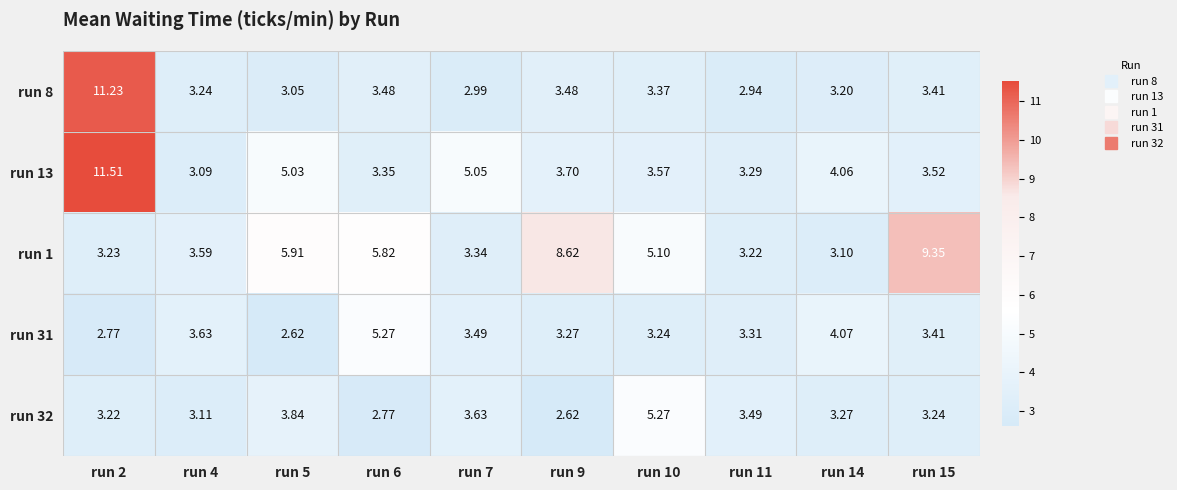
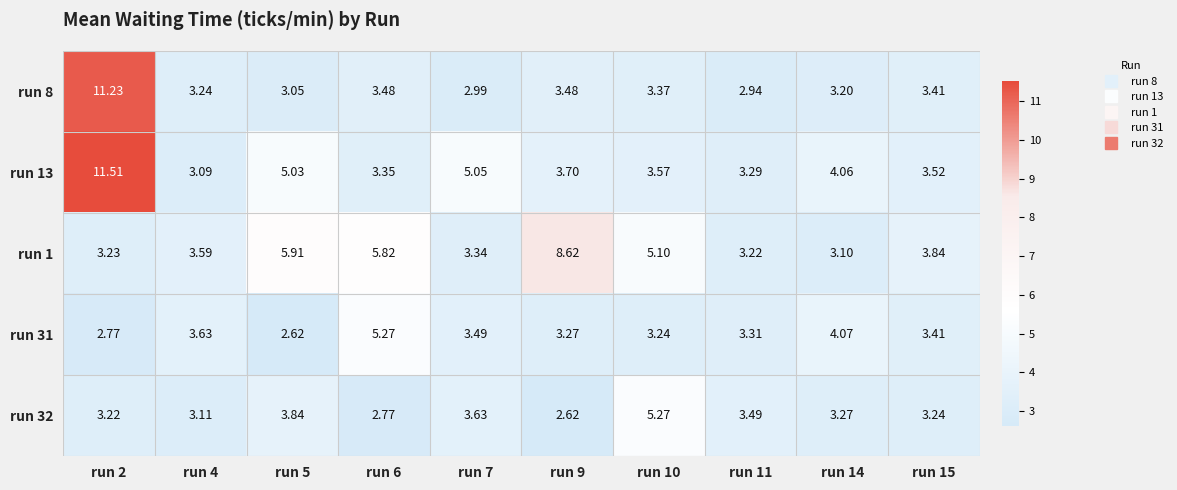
  {
    "run 8": {
      "run 2": 11.23,
      "run 4": 3.24,
      "run 5": 3.05,
      "run 6": 3.48,
      "run 7": 2.99,
      "run 9": 3.48,
      "run 10": 3.37,
      "run 11": 2.94,
      "run 14": 3.20,
      "run 15": 3.41
    },
    "run 13": {
      "run 2": 11.51,
      "run 4": 3.09,
      "run 5": 5.03,
      "run 6": 3.35,
      "run 7": 5.05,
      "run 9": 3.70,
      "run 10": 3.57,
      "run 11": 3.29,
      "run 14": 4.06,
      "run 15": 3.52
    },
    "run 1": {
      "run 2": 3.23,
      "run 4": 3.59,
      "run 5": 5.91,
      "run 6": 5.82,
      "run 7": 3.34,
      "run 9": 8.62,
      "run 10": 5.10,
      "run 11": 3.22,
      "run 14": 3.10,
-     "run 15": 9.35
+     "run 15": 3.84
    },
    "run 31": {
      "run 2": 2.77,
      "run 4": 3.63,
      "run 5": 2.62,
      "run 6": 5.27,
      "run 7": 3.49,
      "run 9": 3.27,
      "run 10": 3.24,
      "run 11": 3.31,
      "run 14": 4.07,
      "run 15": 3.41
    },
    "run 32": {
      "run 2": 3.22,
      "run 4": 3.11,
      "run 5": 3.84,
      "run 6": 2.77,
      "run 7": 3.63,
      "run 9": 2.62,
      "run 10": 5.27,
      "run 11": 3.49,
      "run 14": 3.27,
      "run 15": 3.24
    }
  }
